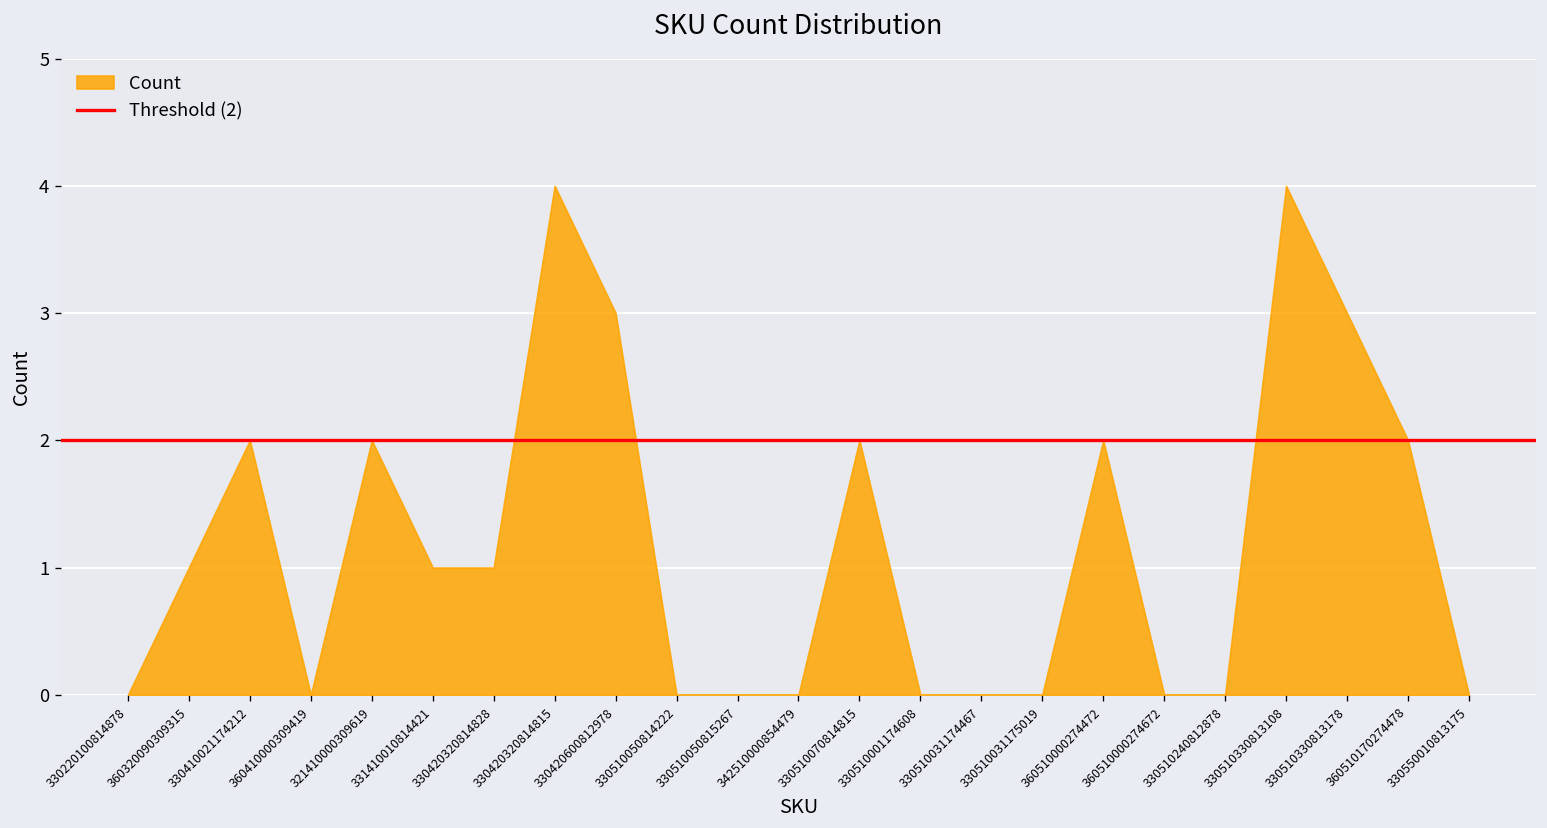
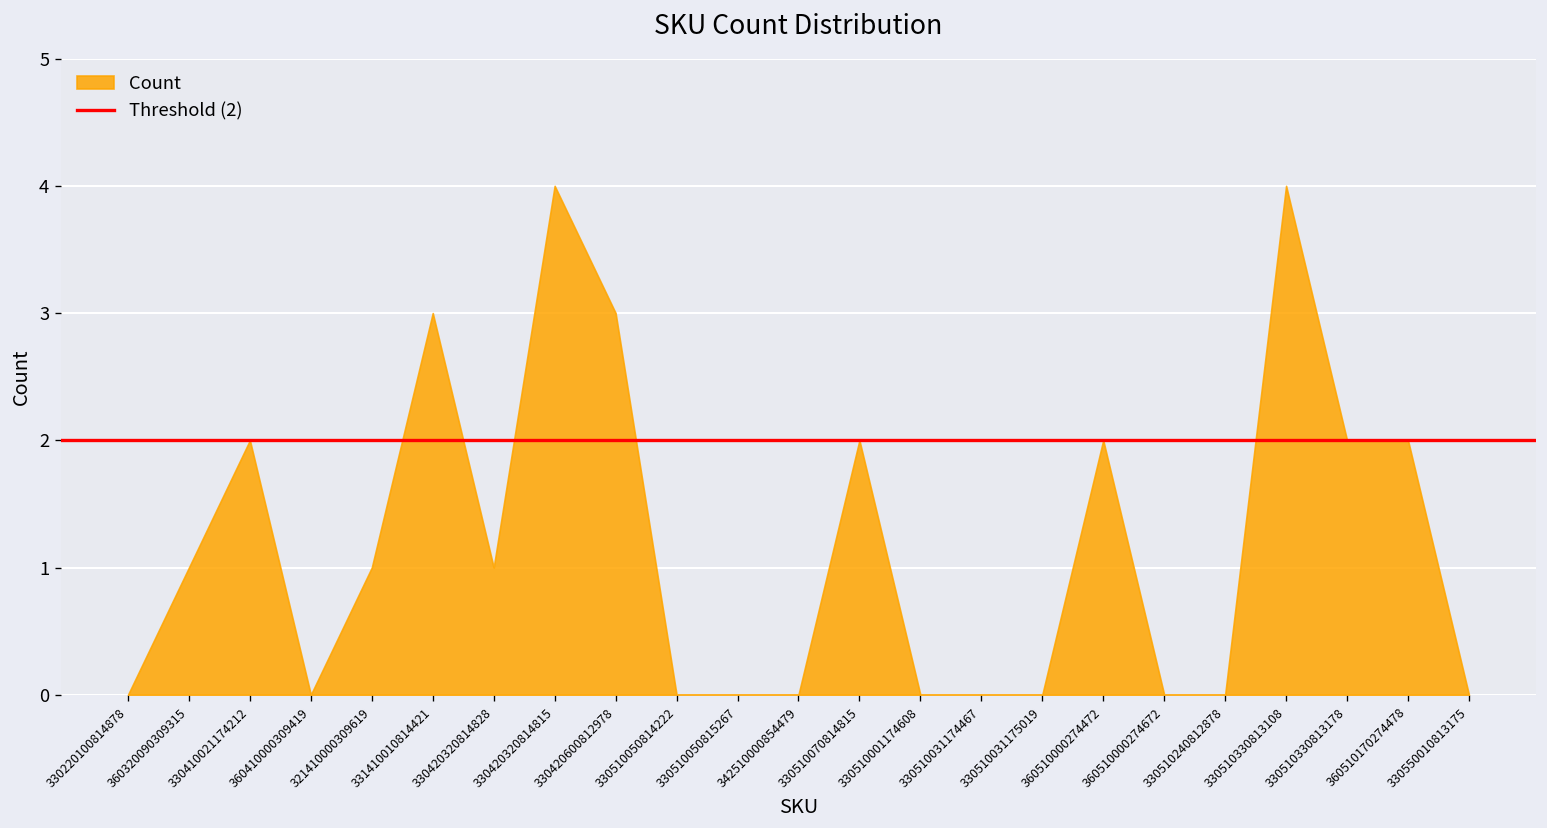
  {
    "330220100814878": 0,
    "360320090309315": 1,
    "330410021174212": 2,
    "360410000309419": 0,
-   "321410000309619": 2,
-   "331410010814421": 1,
+   "321410000309619": 1,
+   "331410010814421": 3,
    "330420320814828": 1,
    "330420320814815": 4,
    "330420600812978": 3,
    "330510050814222": 0,
    "330510050815267": 0,
    "342510000854479": 0,
    "330510070814815": 2,
    "330510001174608": 0,
    "330510031174467": 0,
    "330510031175019": 0,
    "360510000274472": 2,
    "360510000274672": 0,
    "330510240812878": 0,
    "330510330813108": 4,
-   "330510330813178": 3,
+   "330510330813178": 2,
    "360510170274478": 2,
    "330550010813175": 0
  }
